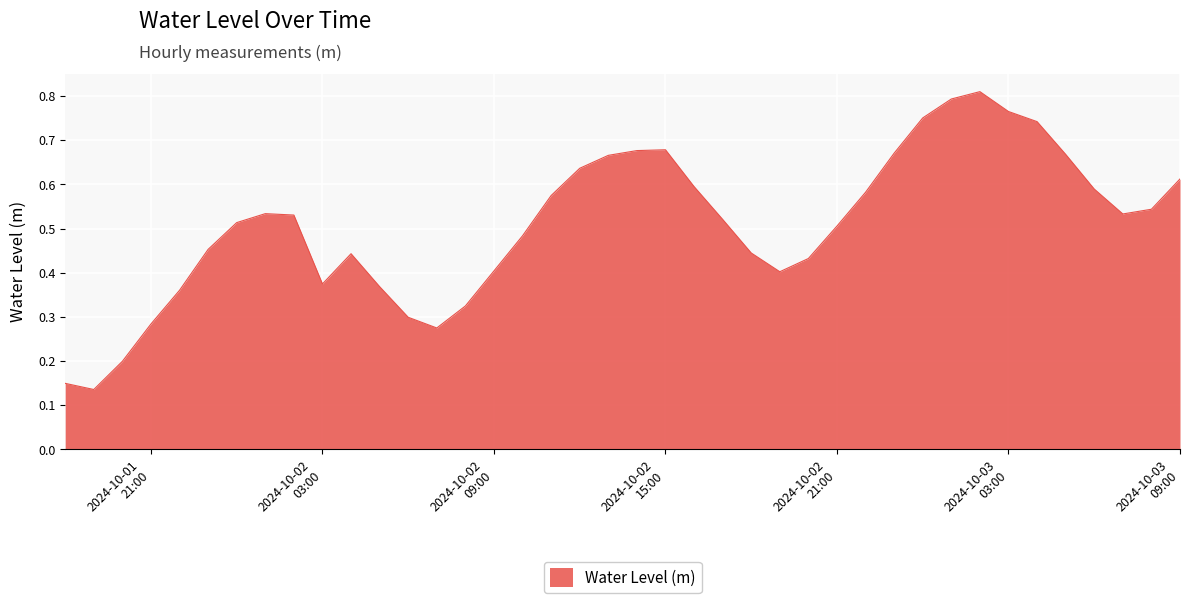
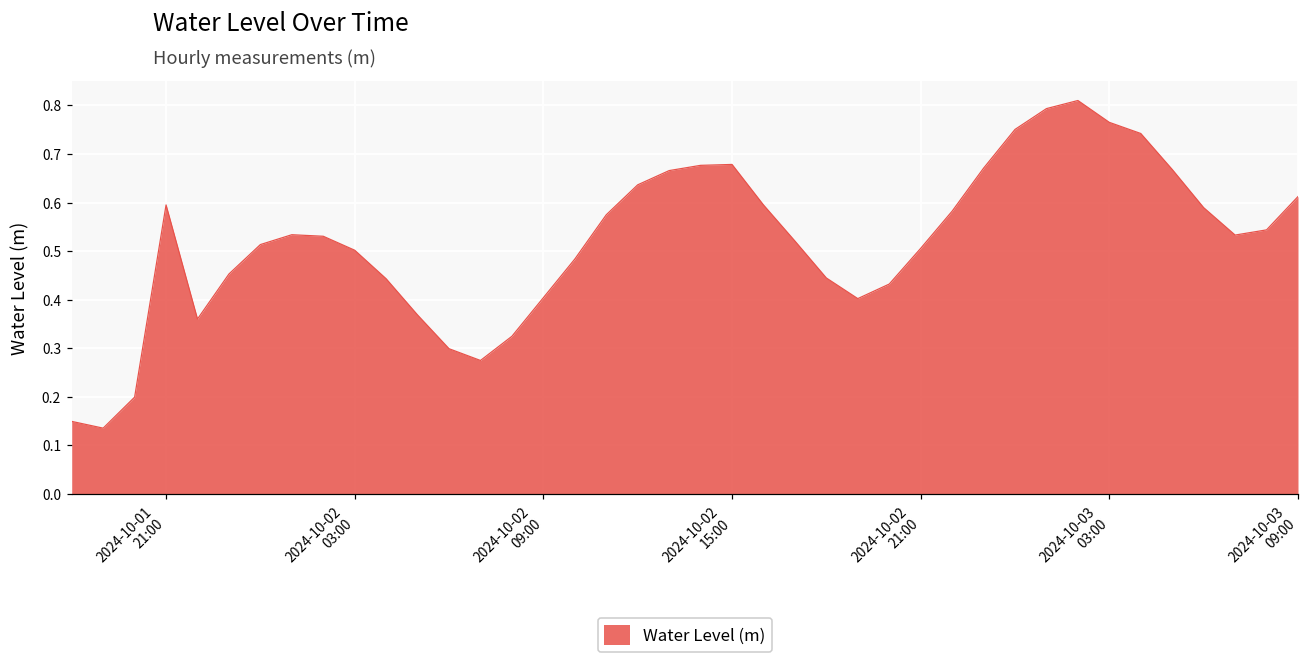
  {
-   "2024-10-01 21:00": 0.28,
-   "2024-10-02 03:00": 0.37,
+   "2024-10-01 21:00": 0.60,
+   "2024-10-02 03:00": 0.50,
    "2024-10-02 09:00": 0.40,
    "2024-10-02 15:00": 0.68,
    "2024-10-02 21:00": 0.51,
    "2024-10-03 03:00": 0.77,
    "2024-10-03 09:00": 0.61
  }
